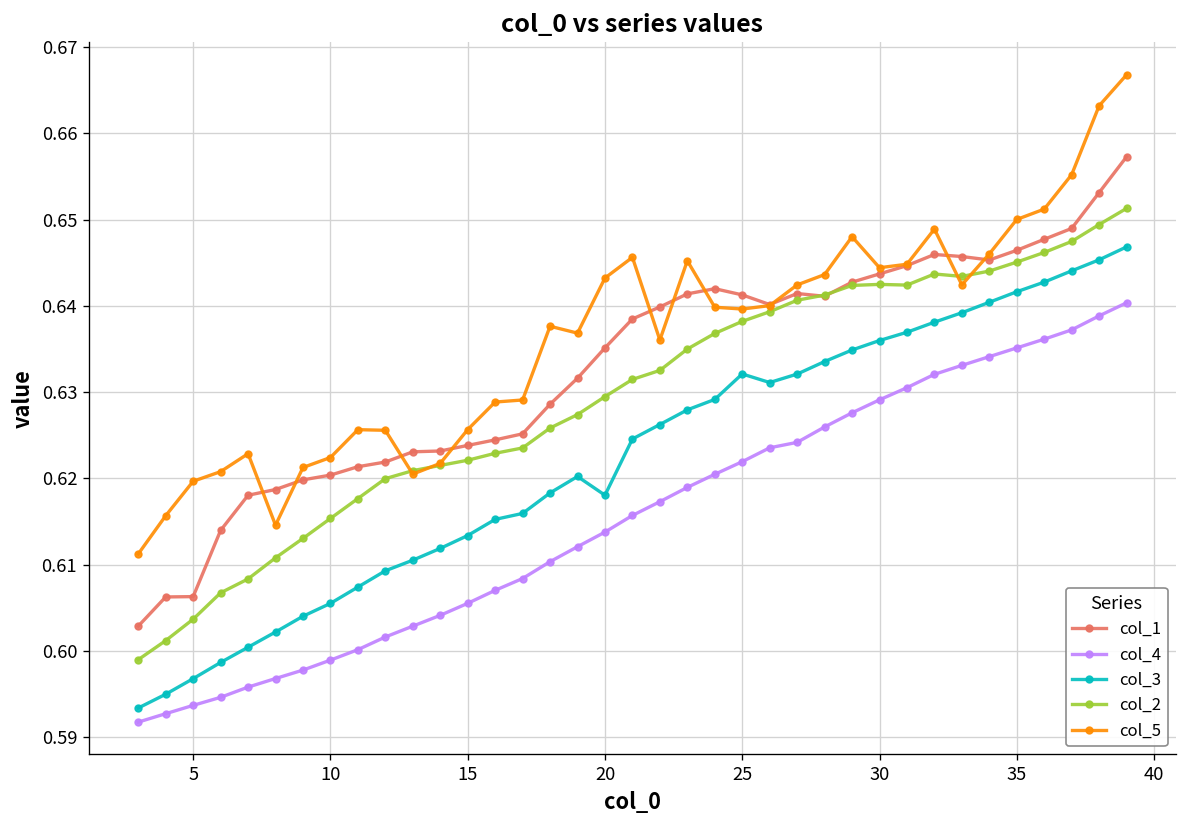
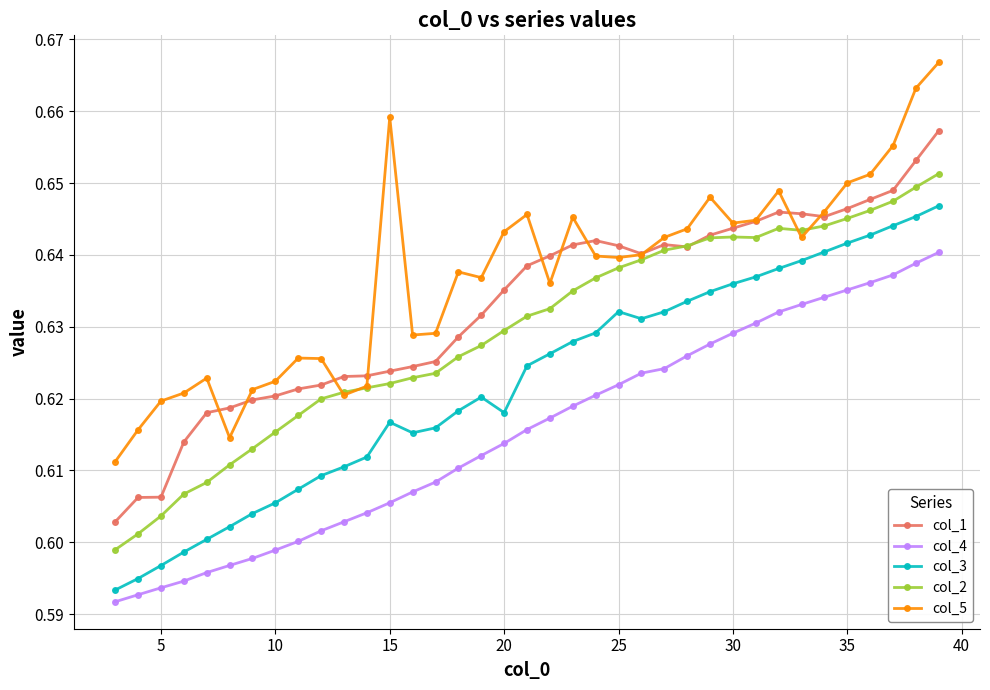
  {
    "col_1": {
      "5": 0.606,
      "10": 0.620,
      "15": 0.624,
      "20": 0.635,
      "25": 0.641,
      "30": 0.644,
      "35": 0.646
    },
    "col_4": {
      "5": 0.594,
      "10": 0.599,
      "15": 0.606,
      "20": 0.614,
      "25": 0.622,
      "30": 0.629,
      "35": 0.635
    },
    "col_3": {
      "5": 0.597,
      "10": 0.605,
-     "15": 0.613,
+     "15": 0.617,
      "20": 0.618,
      "25": 0.632,
      "30": 0.636,
      "35": 0.642
    },
    "col_2": {
      "5": 0.604,
      "10": 0.615,
      "15": 0.622,
      "20": 0.629,
      "25": 0.638,
      "30": 0.642,
      "35": 0.645
    },
    "col_5": {
      "5": 0.620,
      "10": 0.622,
-     "15": 0.626,
+     "15": 0.659,
      "20": 0.643,
      "25": 0.640,
      "30": 0.644,
      "35": 0.650
    }
  }
